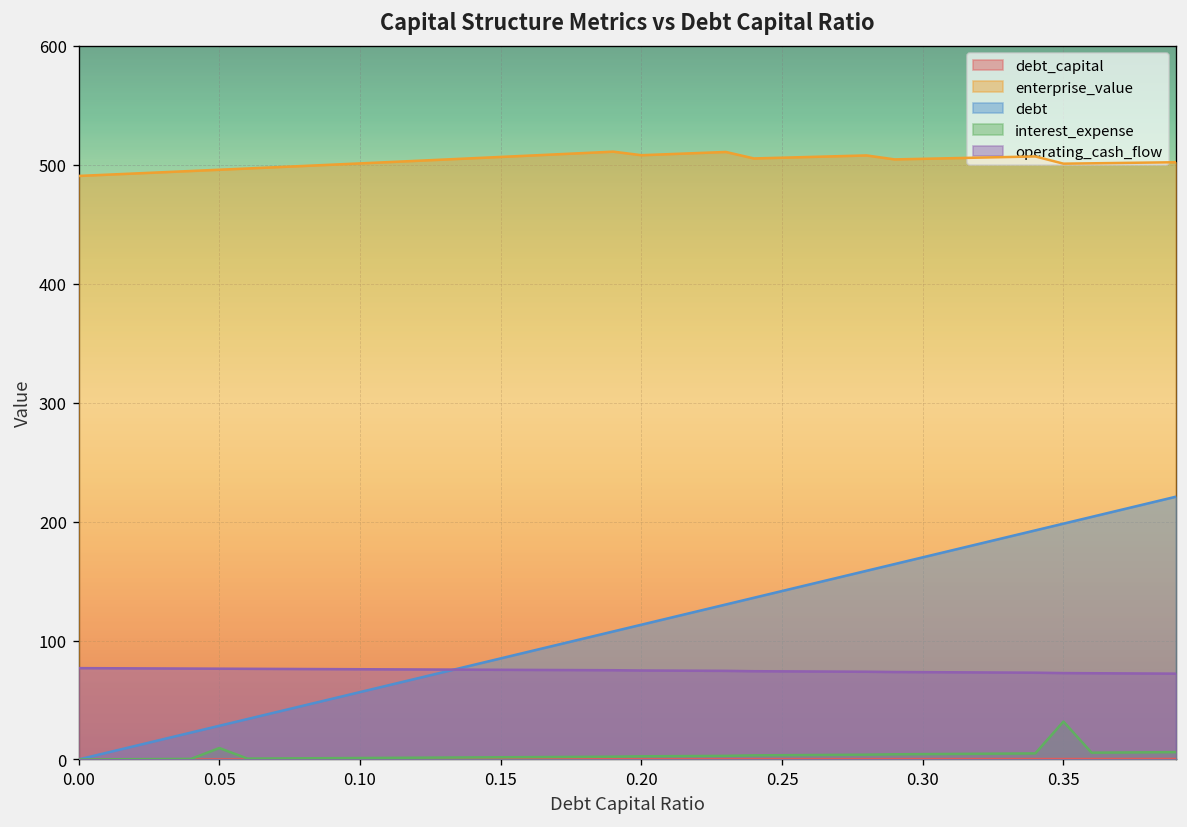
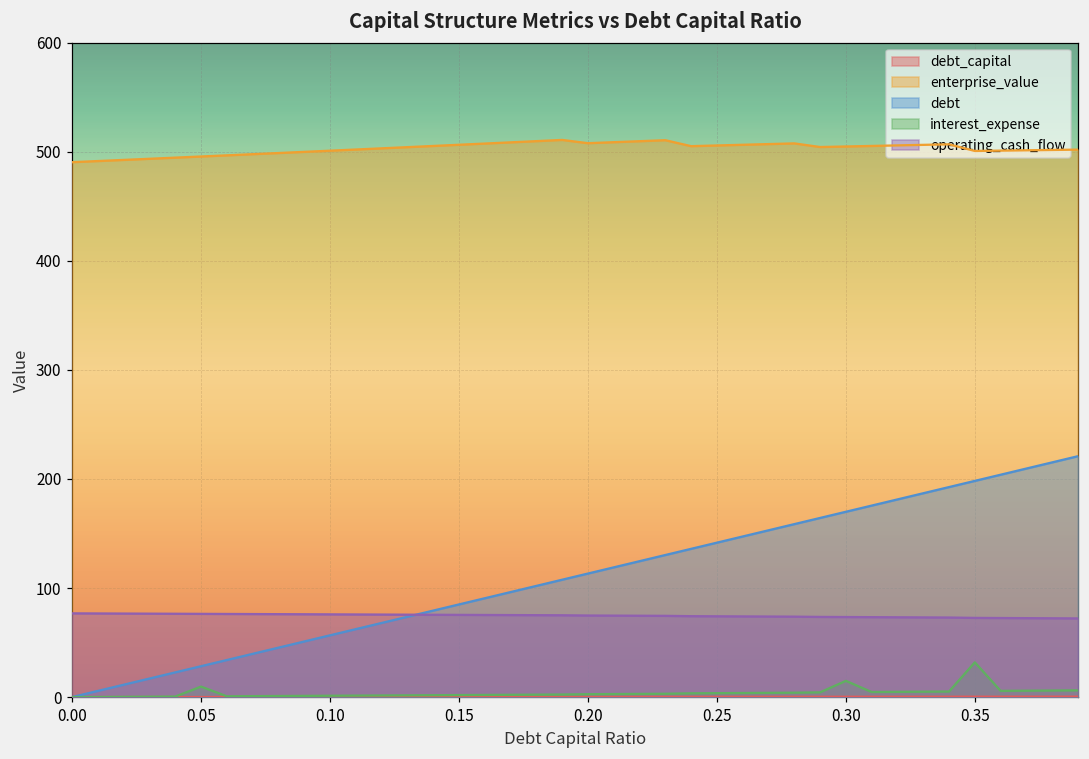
  {
    "interest_expense": {
      "0.05": 10,
      "0.25": 0,
-     "0.30": 0,
+     "0.30": 10,
      "0.35": 30
    }
  }
